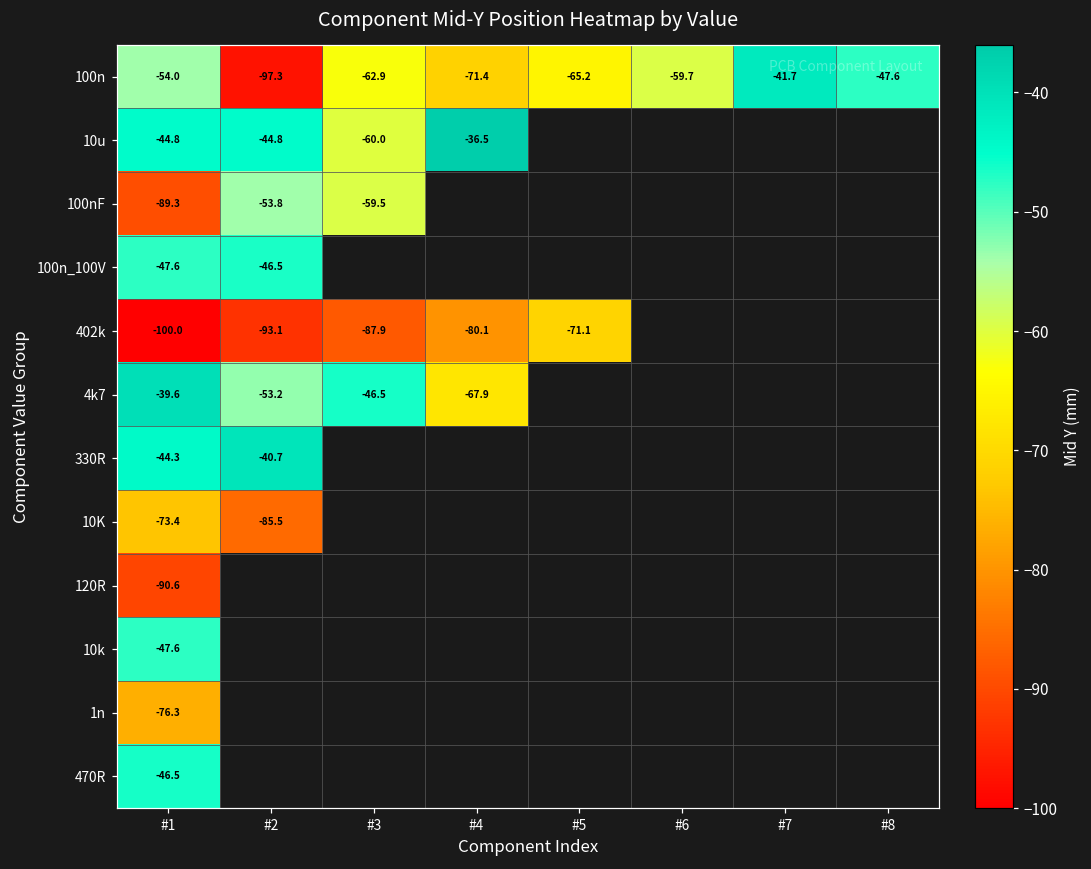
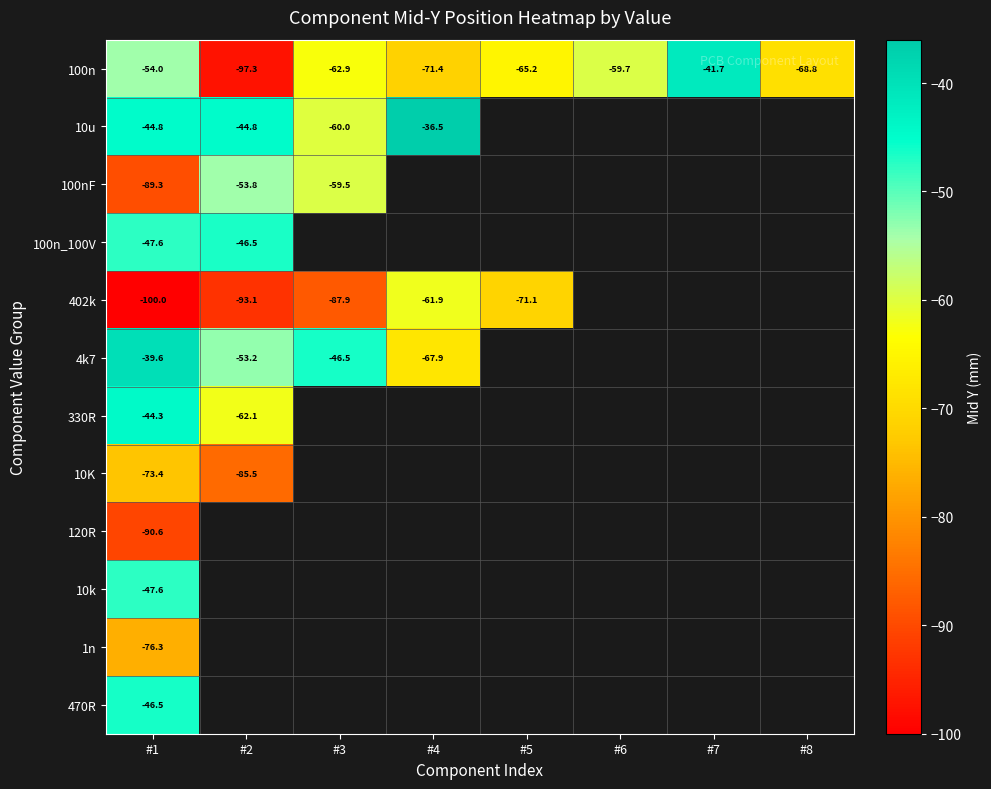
  {
    "100n": {
      "#1": -54.0,
      "#2": -97.3,
      "#3": -62.9,
      "#4": -71.4,
      "#5": -65.2,
      "#6": -59.7,
-     "#8": -47.6
+     "#8": -68.8
    },
    "10u": {
      "#1": -44.8,
      "#2": -44.8,
      "#3": -60.0,
      "#4": -36.5
    },
    "100nF": {
      "#1": -89.3,
      "#2": -53.8,
      "#3": -59.5
    },
    "100n_100V": {
      "#1": -47.6,
      "#2": -46.5
    },
    "402k": {
      "#1": -100.0,
      "#2": -93.1,
      "#3": -87.9,
-     "#4": -80.1,
+     "#4": -61.9,
      "#5": -71.1
    },
    "4k7": {
      "#1": -39.6,
      "#2": -53.2,
      "#3": -46.5,
      "#4": -67.9
    },
    "330R": {
      "#1": -44.3,
-     "#2": -40.7
+     "#2": -62.1
    },
    "10K": {
      "#1": -73.4,
      "#2": -85.5
    },
    "120R": {
      "#1": -90.6
    },
    "10k": {
      "#1": -47.6
    },
    "1n": {
      "#1": -76.3
    },
    "470R": {
      "#1": -46.5
    }
  }
